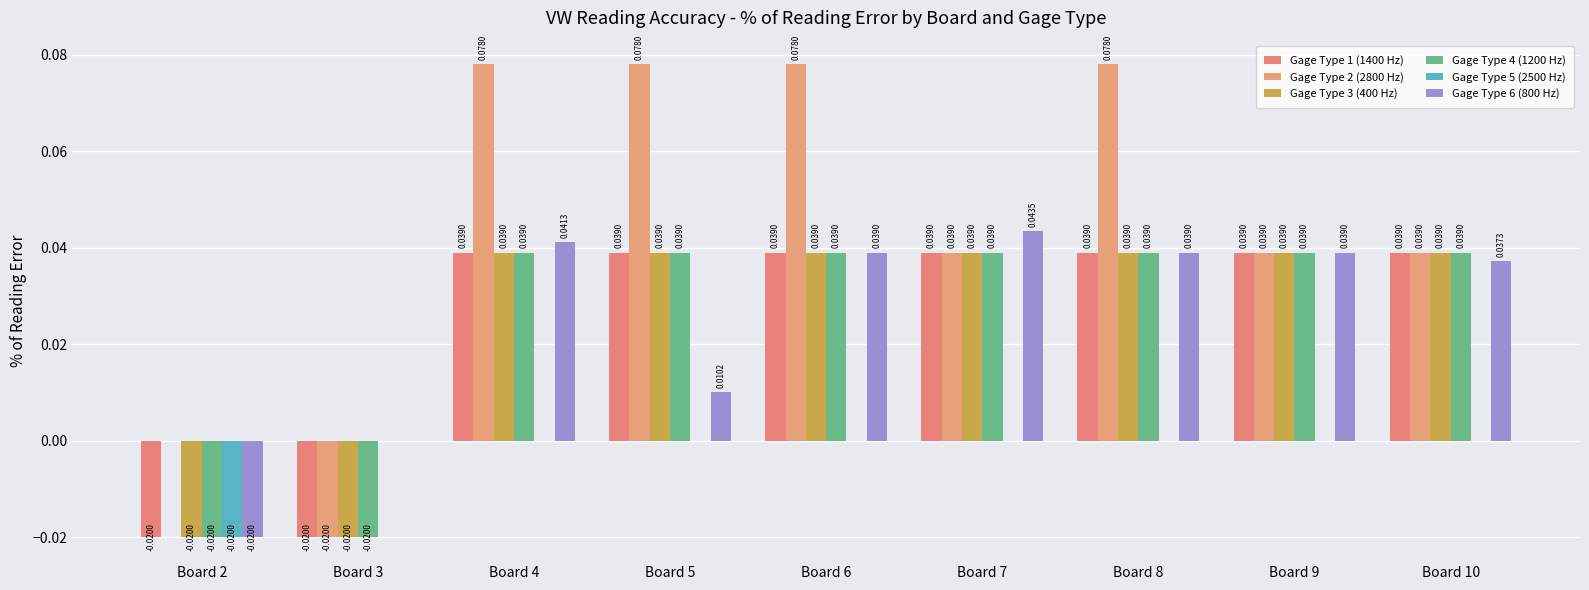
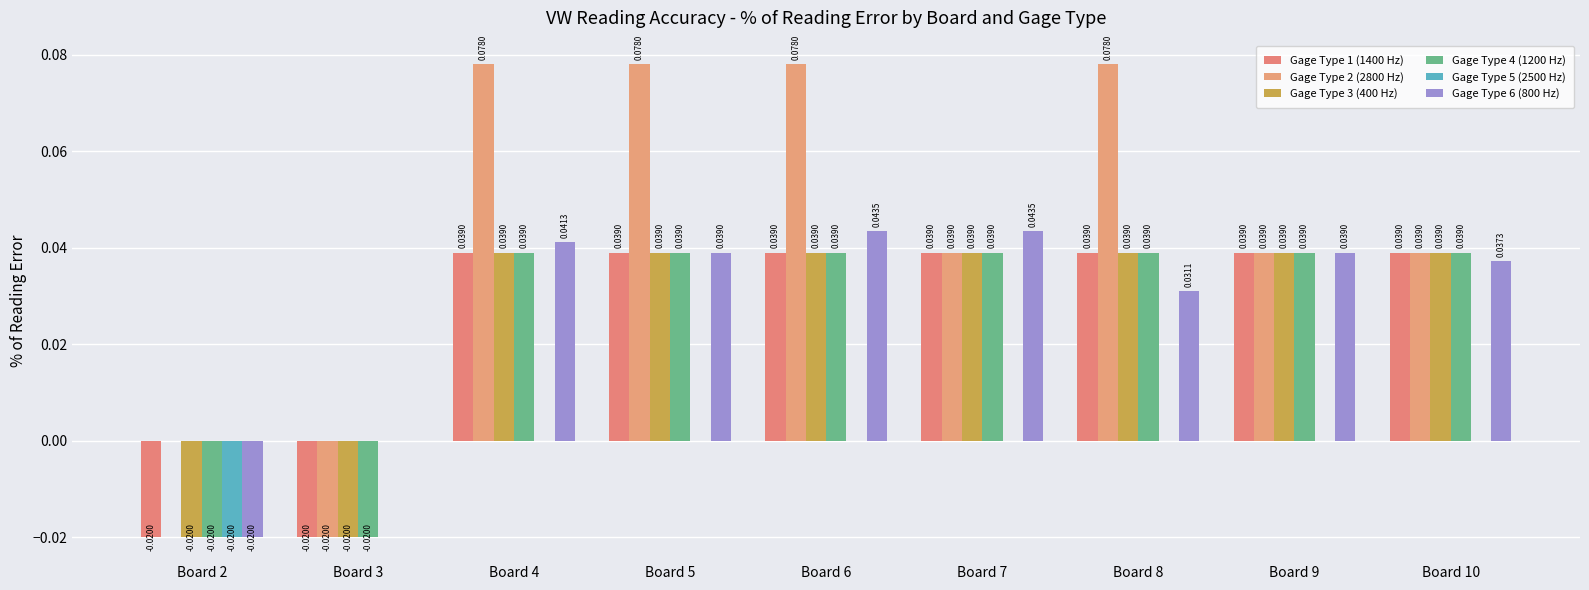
  {
    "Gage Type 4 (1200 Hz)": {
      "Board 2": -0.0200,
      "Board 3": -0.0200,
      "Board 4": 0.0390,
      "Board 5": 0.0390,
      "Board 6": 0.0390,
      "Board 7": 0.0390,
      "Board 8": 0.0390,
      "Board 9": 0.0390,
      "Board 10": 0.0390
    },
    "Gage Type 5 (2500 Hz)": {
      "Board 2": -0.0200
    },
    "Gage Type 6 (800 Hz)": {
      "Board 2": -0.0200,
      "Board 4": 0.0413,
-     "Board 5": 0.0102,
-     "Board 6": 0.0390,
+     "Board 5": 0.0390,
+     "Board 6": 0.0435,
      "Board 7": 0.0435,
-     "Board 8": 0.0390,
+     "Board 8": 0.0311,
      "Board 9": 0.0390,
      "Board 10": 0.0373
    }
  }
